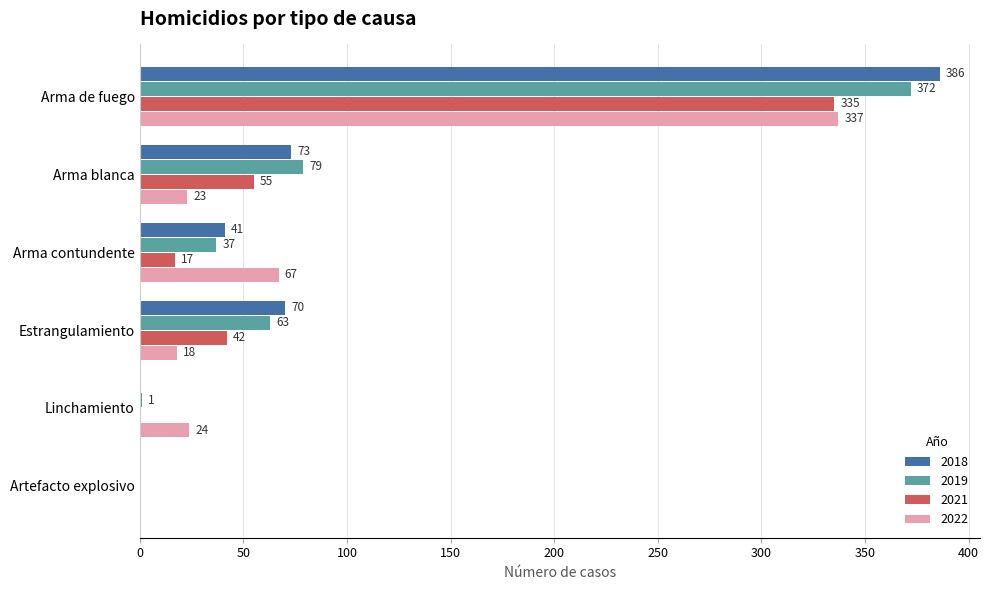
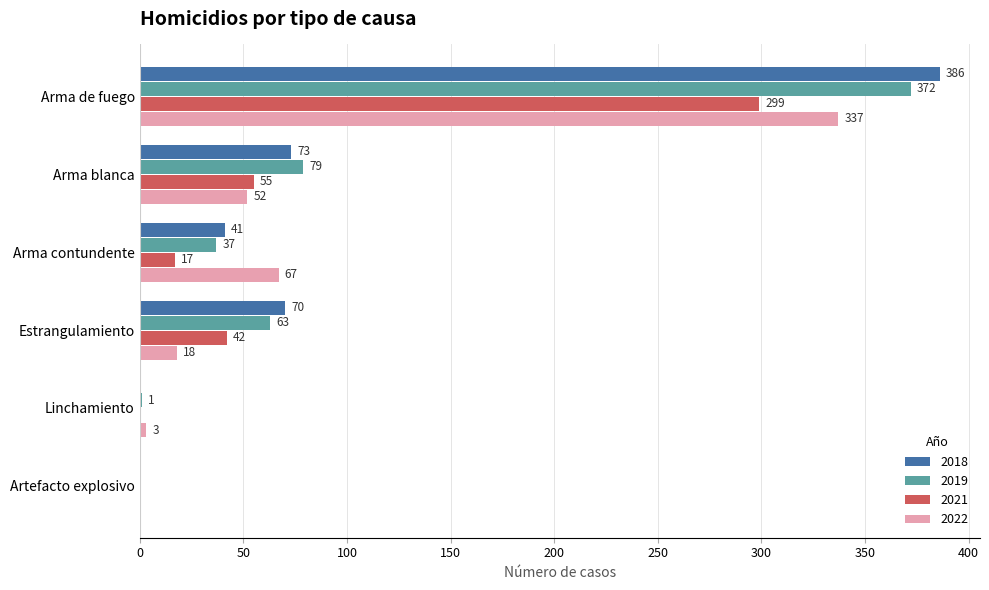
  {
    "2021": {
-     "Arma de fuego": 335,
+     "Arma de fuego": 299,
      "Arma blanca": 55,
      "Arma contundente": 17,
      "Estrangulamiento": 42
    },
    "2022": {
      "Arma de fuego": 337,
-     "Arma blanca": 23,
+     "Arma blanca": 52,
      "Arma contundente": 67,
      "Estrangulamiento": 18,
-     "Linchamiento": 24
+     "Linchamiento": 3
    }
  }
